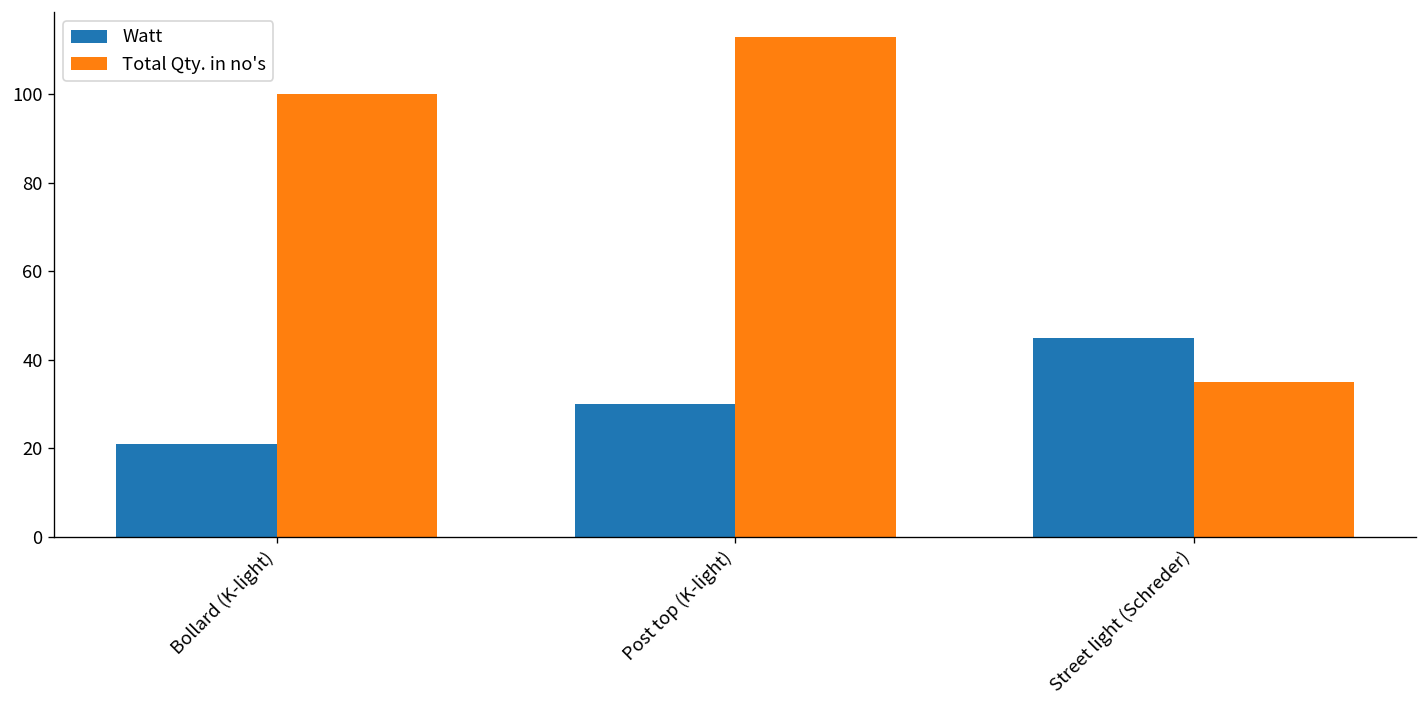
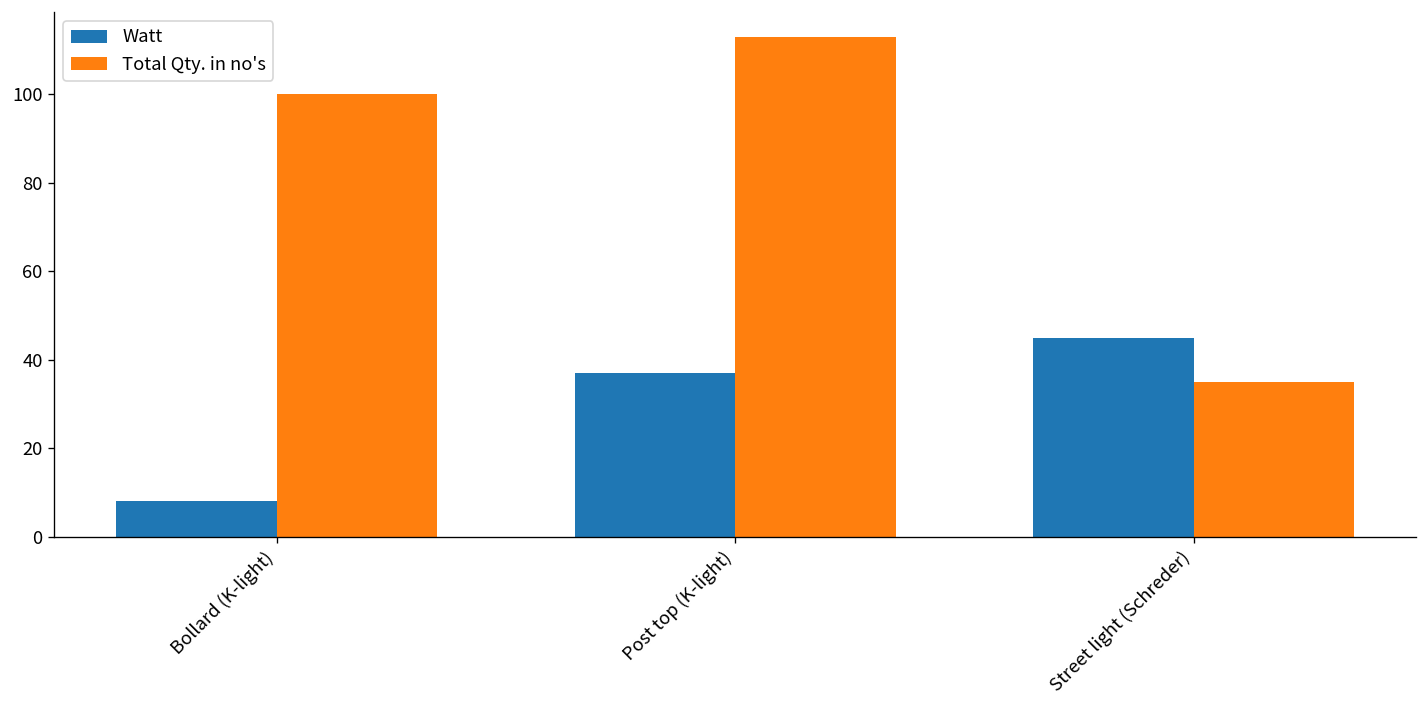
  {
    "Watt": {
-     "Bollard (K-light)": 21,
-     "Post top (K-light)": 30,
+     "Bollard (K-light)": 8,
+     "Post top (K-light)": 37,
      "Street light (Schreder)": 45
    },
    "Total Qty. in no's": {
      "Bollard (K-light)": 100,
      "Post top (K-light)": 113,
      "Street light (Schreder)": 35
    }
  }
